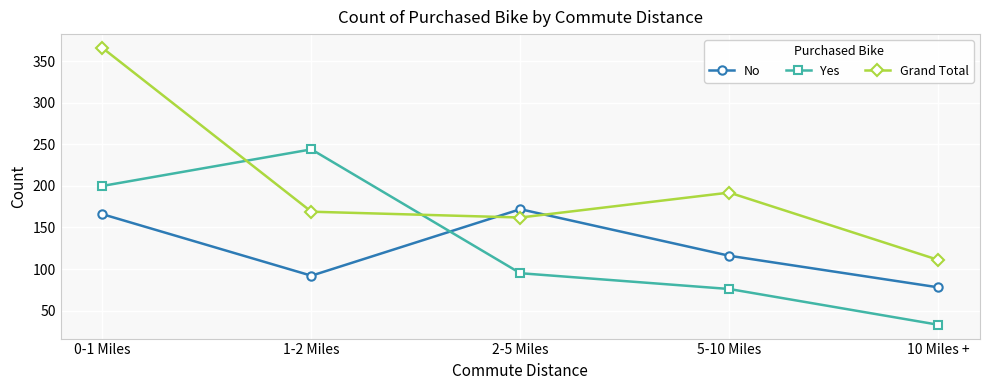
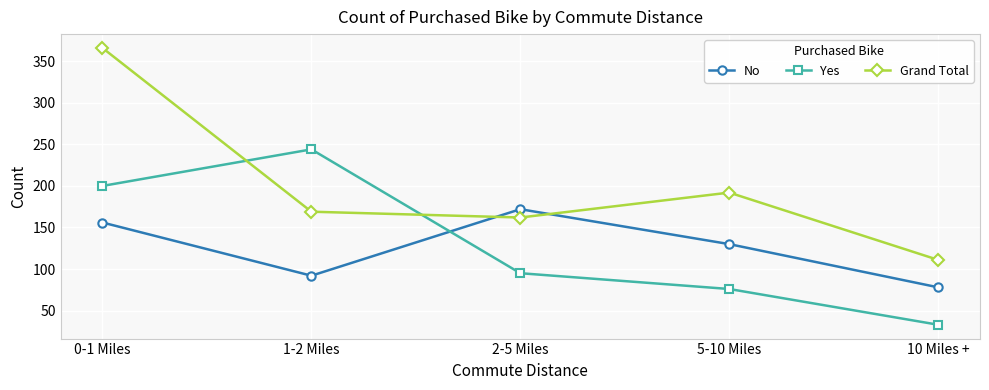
  {
    "No": {
-     "0-1 Miles": 170,
+     "0-1 Miles": 160,
      "1-2 Miles": 90,
      "2-5 Miles": 170,
-     "5-10 Miles": 120,
+     "5-10 Miles": 130,
      "10 Miles +": 80
    },
    "Yes": {
      "0-1 Miles": 200,
      "1-2 Miles": 240,
      "2-5 Miles": 100,
      "5-10 Miles": 80,
      "10 Miles +": 30
    },
    "Grand Total": {
      "0-1 Miles": 370,
      "1-2 Miles": 170,
      "2-5 Miles": 160,
      "5-10 Miles": 190,
      "10 Miles +": 110
    }
  }
